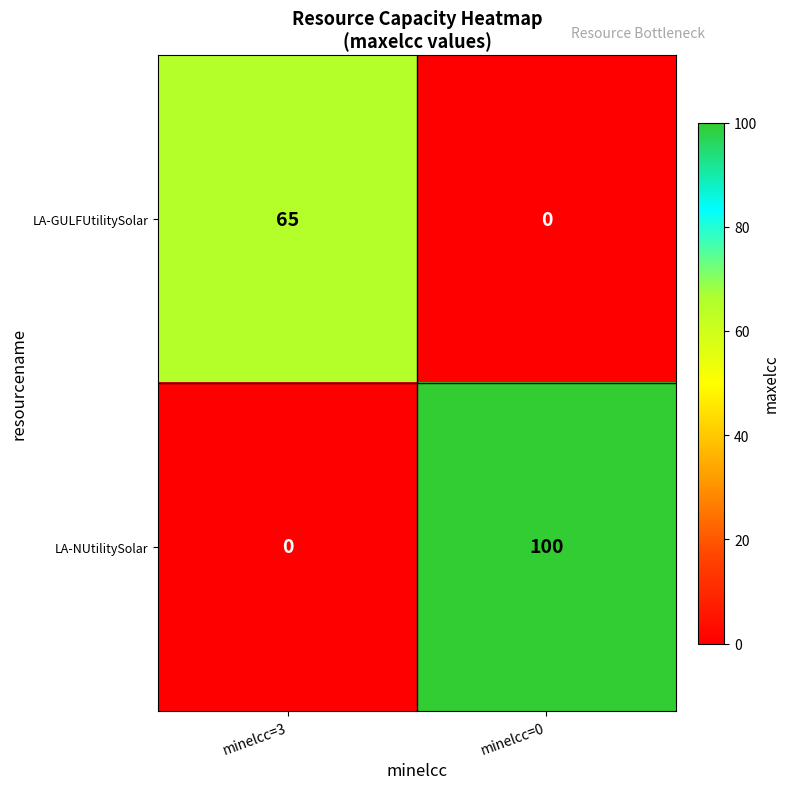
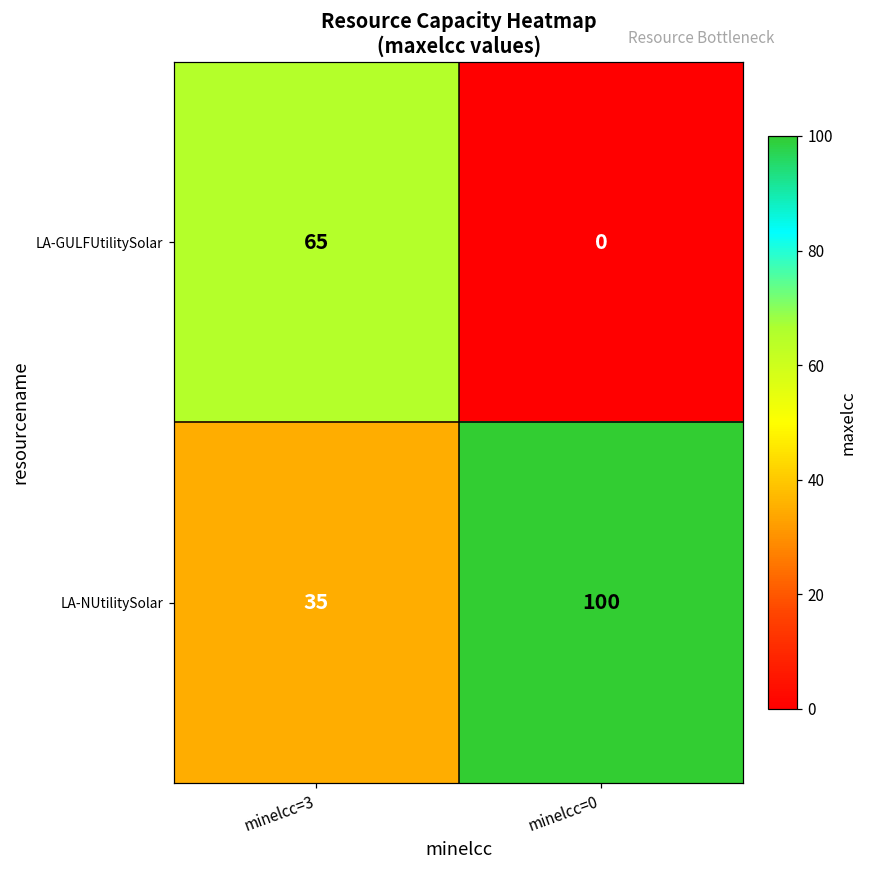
  {
    "LA-GULFUtilitySolar": {
      "minelcc=3": 65,
      "minelcc=0": 0
    },
    "LA-NUtilitySolar": {
-     "minelcc=3": 0,
+     "minelcc=3": 35,
      "minelcc=0": 100
    }
  }
